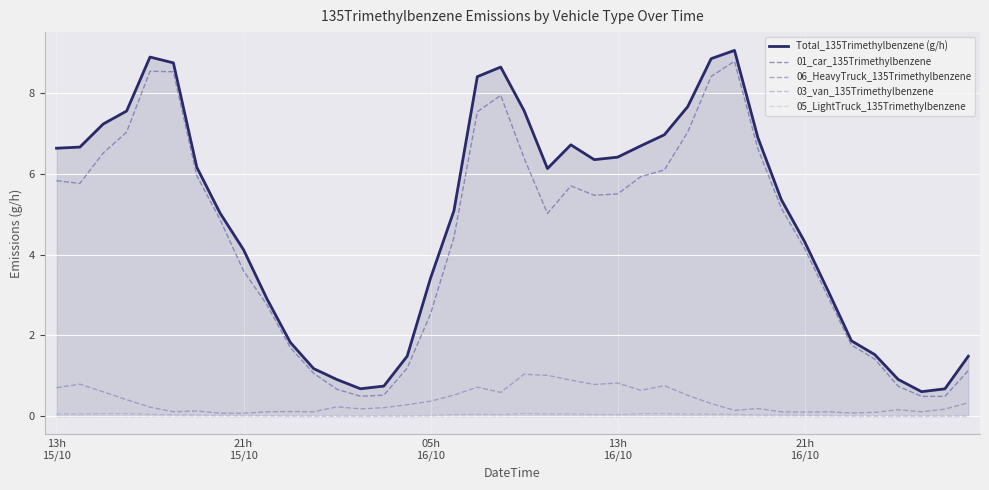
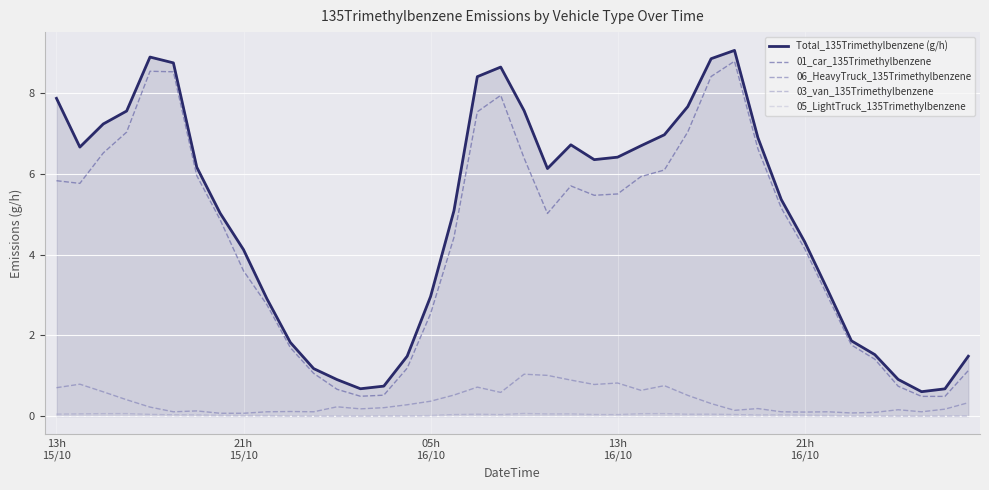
  {
    "Total_135Trimethylbenzene (g/h)": {
-     "13h 15/10": 6.6,
+     "13h 15/10": 7.9,
      "21h 15/10": 4.1,
-     "05h 16/10": 3.4,
+     "05h 16/10": 3.0,
      "13h 16/10": 6.4,
      "21h 16/10": 4.3
    }
  }
